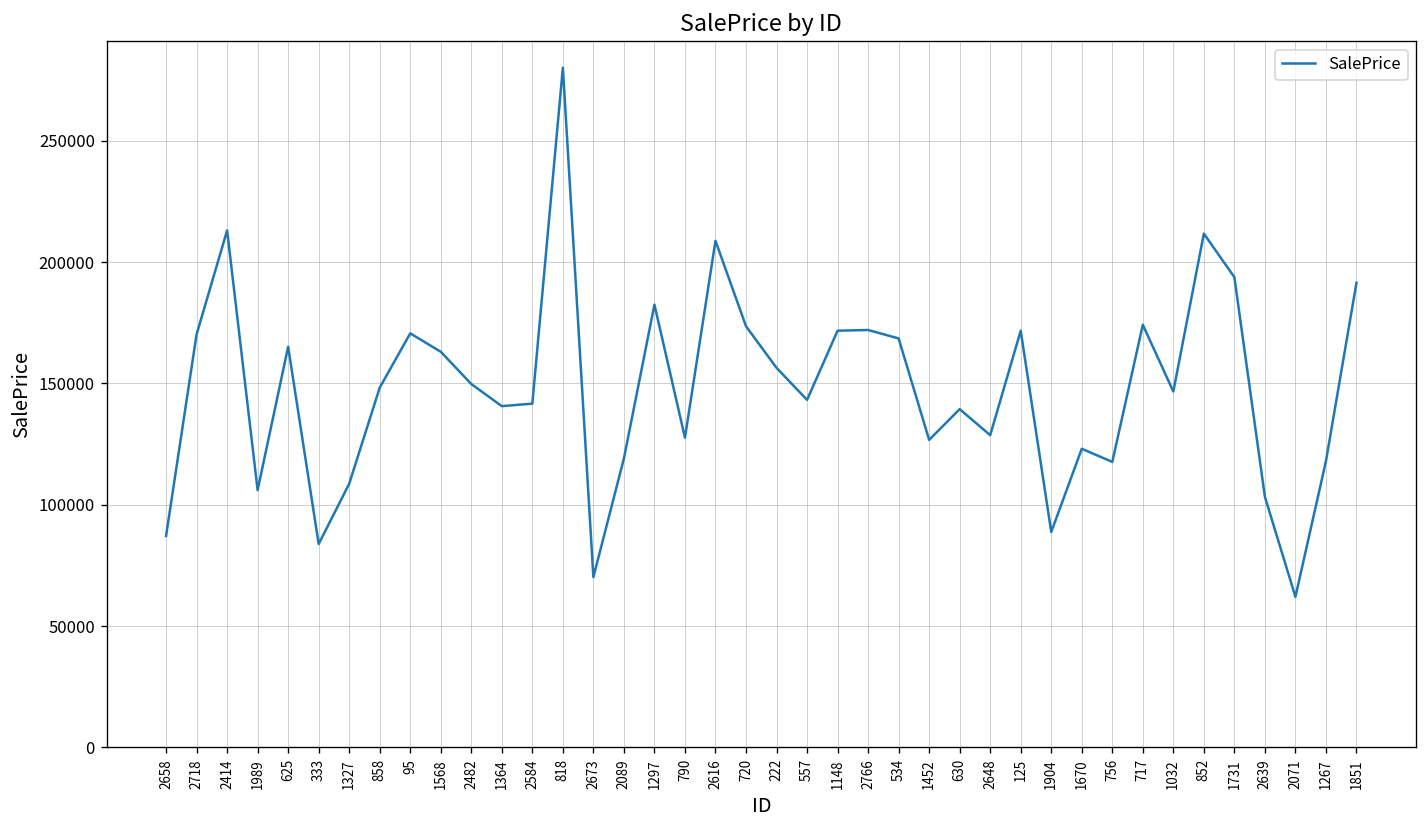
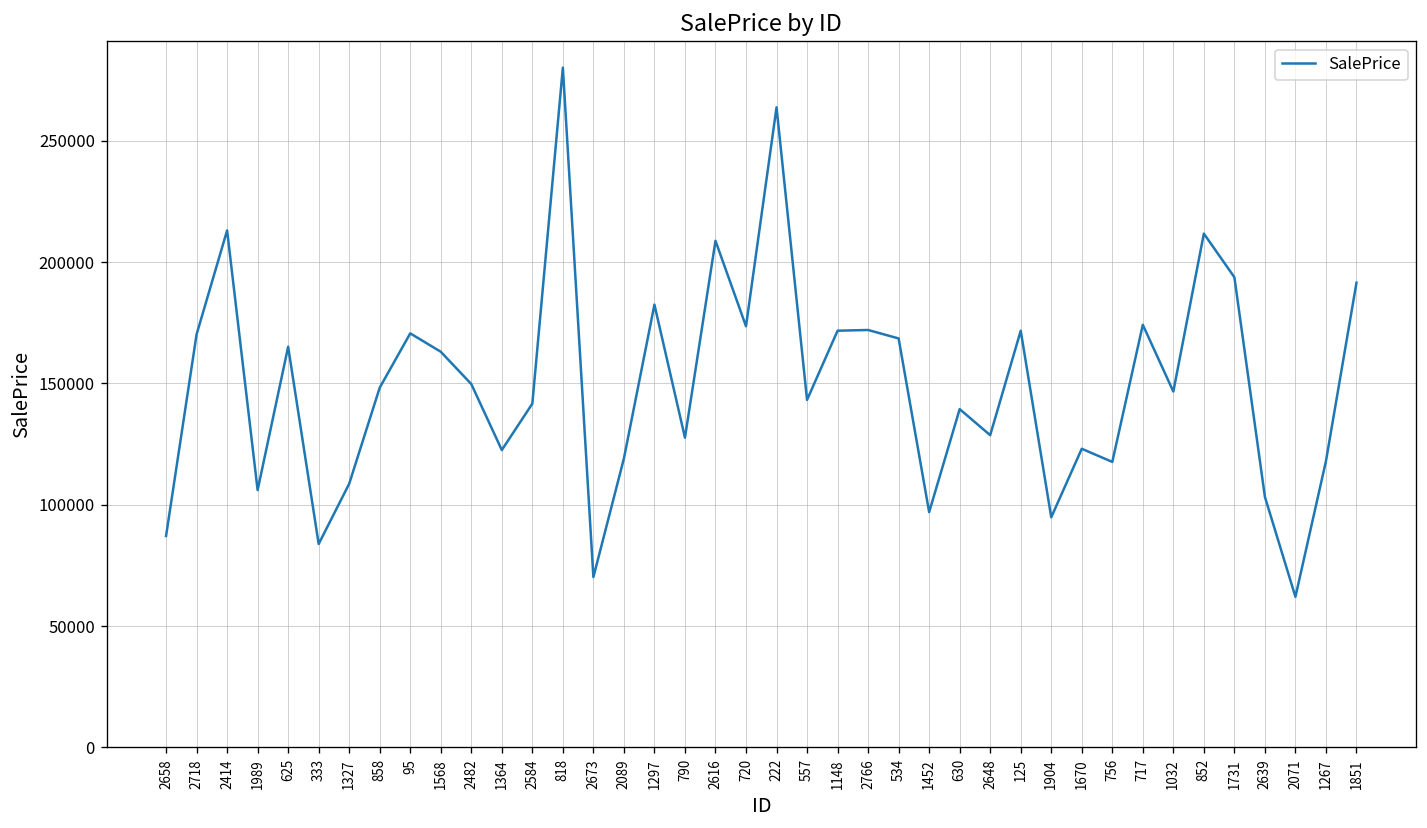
  {
    "2658": 87000,
    "2718": 170000,
    "2414": 213000,
    "1989": 106000,
    "625": 165000,
    "333": 84000,
    "1327": 109000,
    "858": 148000,
    "95": 171000,
    "1568": 163000,
    "2482": 150000,
-   "1364": 141000,
+   "1364": 123000,
    "2584": 142000,
    "818": 280000,
    "2673": 70000,
    "2089": 119000,
    "1297": 183000,
    "790": 128000,
    "2616": 209000,
    "720": 174000,
-   "222": 156000,
+   "222": 264000,
    "557": 143000,
    "1148": 172000,
    "2766": 172000,
    "534": 169000,
-   "1452": 127000,
+   "1452": 97000,
    "630": 139000,
    "2648": 129000,
    "125": 172000,
-   "1904": 89000,
+   "1904": 95000,
    "1670": 123000,
    "756": 118000,
    "717": 174000,
    "1032": 147000,
    "852": 212000,
    "1731": 194000,
    "2639": 103000,
    "2071": 62000,
    "1267": 118000,
    "1851": 192000
  }
